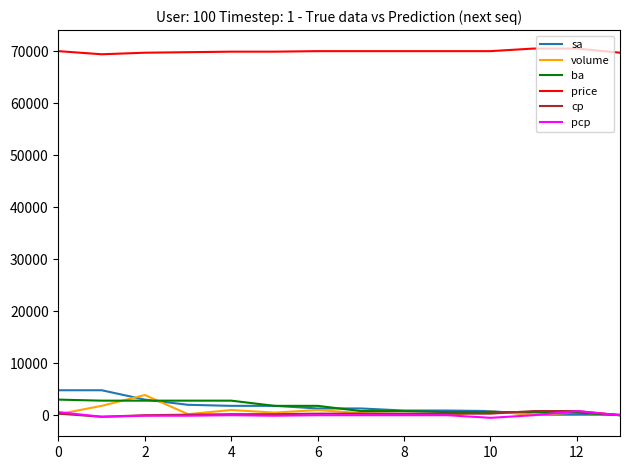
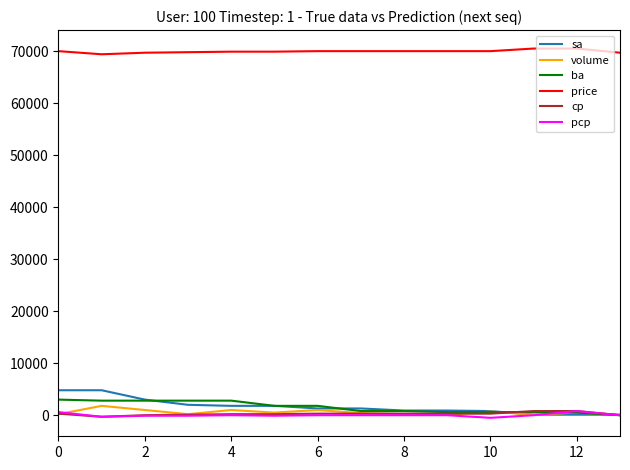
  {
    "sa": {
      "0": 5000,
      "4": 2000
    },
    "volume": {
-     "2": 4000,
+     "2": 1000,
      "4": 1000
    },
    "ba": {
      "0": 3000,
      "4": 3000,
      "6": 2000
    },
    "price": {
      "0": 70000,
      "2": 70000,
      "4": 70000,
      "6": 70000,
      "8": 70000,
      "10": 70000
    },
    "pcp": {
      "10": -1000
    }
  }
